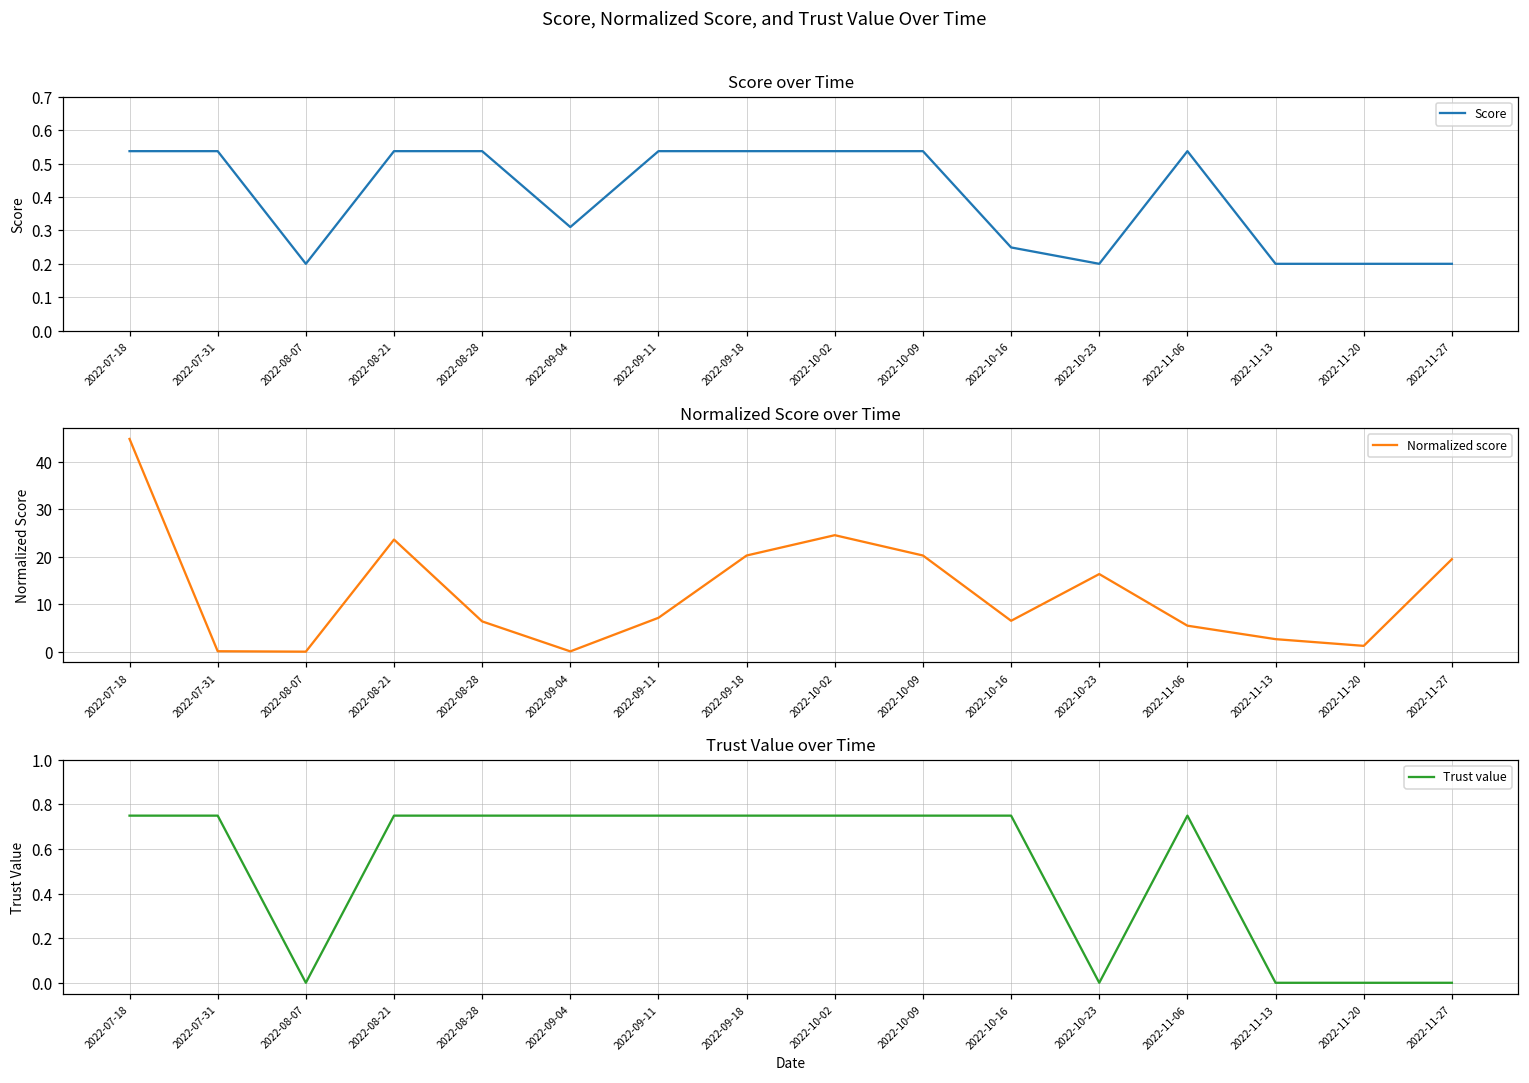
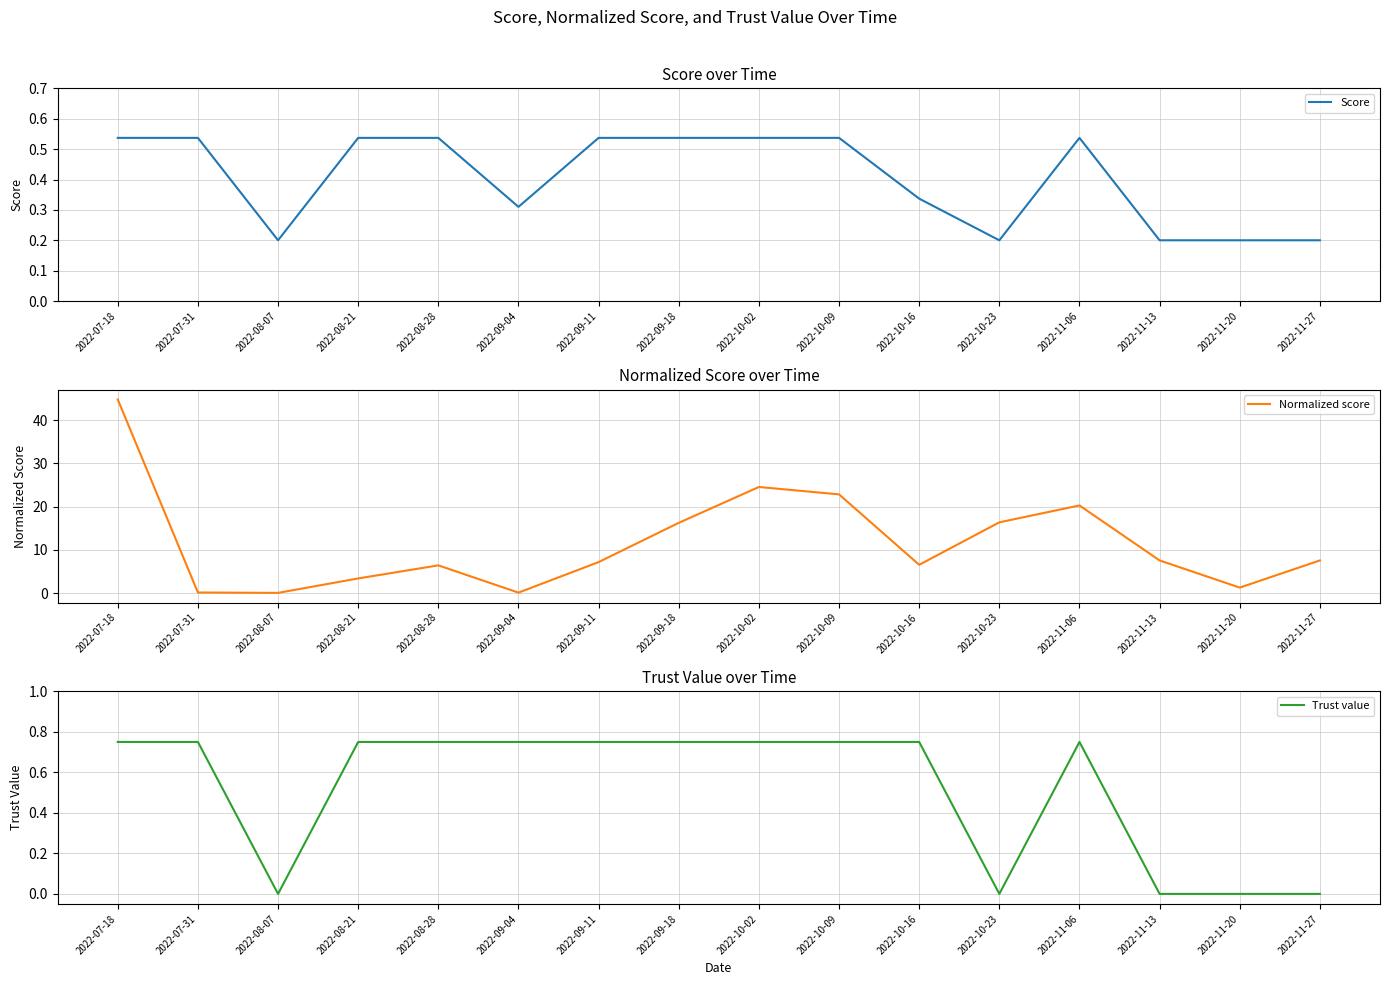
  {
    "Score over Time": {
      "2022-07-18": 0.54,
      "2022-07-31": 0.54,
      "2022-08-07": 0.20,
      "2022-08-21": 0.54,
      "2022-08-28": 0.54,
      "2022-09-04": 0.31,
      "2022-09-11": 0.54,
      "2022-09-18": 0.54,
      "2022-10-02": 0.54,
      "2022-10-09": 0.54,
-     "2022-10-16": 0.25,
+     "2022-10-16": 0.34,
      "2022-10-23": 0.20,
      "2022-11-06": 0.54,
      "2022-11-13": 0.20,
      "2022-11-20": 0.20,
      "2022-11-27": 0.20
    },
    "Normalized Score over Time": {
      "2022-07-18": 45,
      "2022-07-31": 0,
      "2022-08-07": 0,
-     "2022-08-21": 24,
+     "2022-08-21": 3,
      "2022-08-28": 6,
      "2022-09-04": 0,
      "2022-09-11": 7,
-     "2022-09-18": 20,
+     "2022-09-18": 16,
      "2022-10-02": 25,
-     "2022-10-09": 20,
+     "2022-10-09": 23,
      "2022-10-16": 7,
      "2022-10-23": 16,
-     "2022-11-06": 6,
-     "2022-11-13": 3,
+     "2022-11-06": 20,
+     "2022-11-13": 8,
      "2022-11-20": 1,
-     "2022-11-27": 19
+     "2022-11-27": 8
    },
    "Trust Value over Time": {
      "2022-07-18": 0.75,
      "2022-07-31": 0.75,
      "2022-08-07": 0.00,
      "2022-08-21": 0.75,
      "2022-08-28": 0.75,
      "2022-09-04": 0.75,
      "2022-09-11": 0.75,
      "2022-09-18": 0.75,
      "2022-10-02": 0.75,
      "2022-10-09": 0.75,
      "2022-10-16": 0.75,
      "2022-10-23": 0.00,
      "2022-11-06": 0.75,
      "2022-11-13": 0.00,
      "2022-11-20": 0.00,
      "2022-11-27": 0.00
    }
  }
